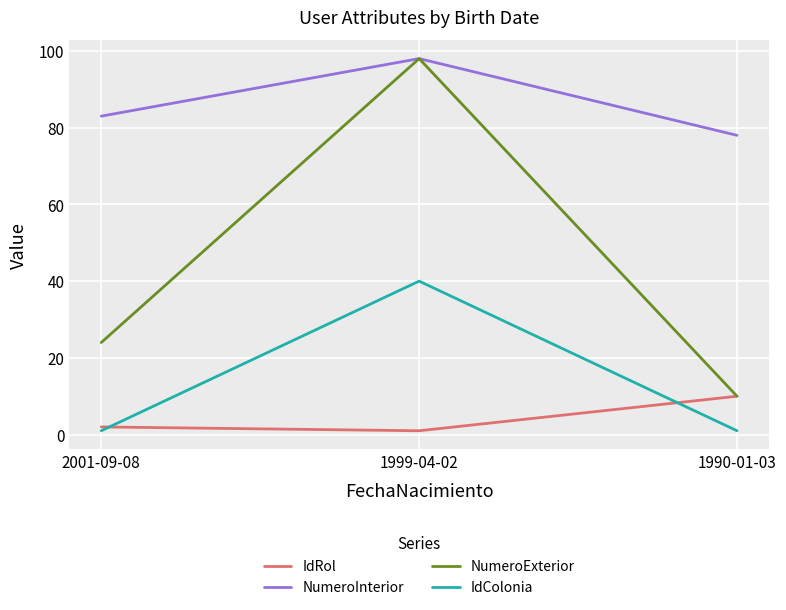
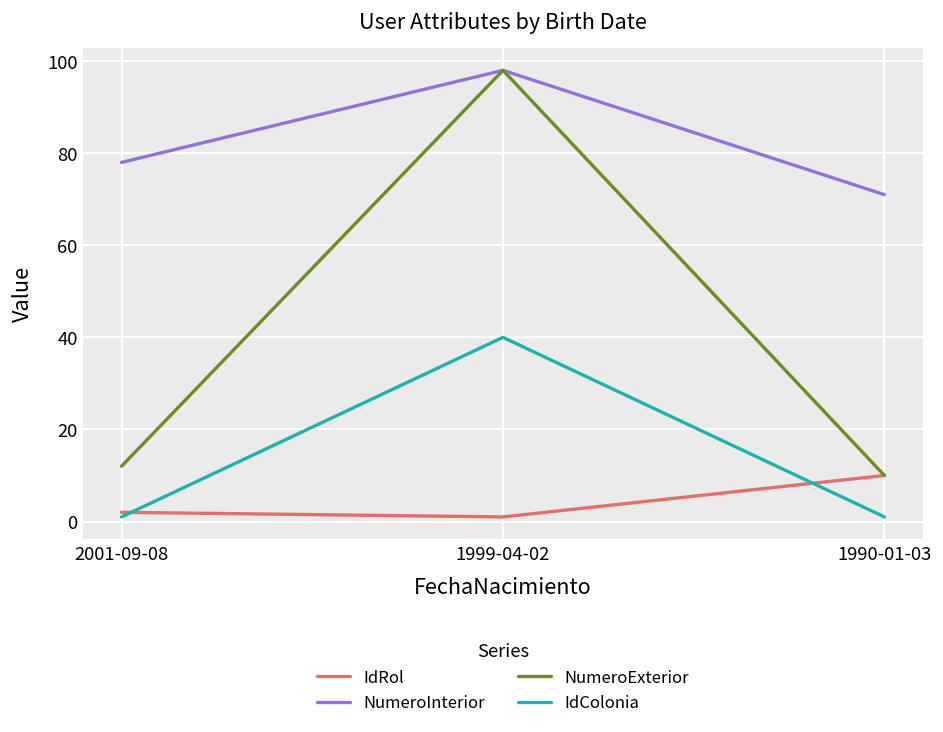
  {
    "IdRol": {
      "2001-09-08": 2,
      "1999-04-02": 1
    },
    "NumeroInterior": {
-     "2001-09-08": 83,
-     "1990-01-03": 78
+     "2001-09-08": 78,
+     "1990-01-03": 71
    },
    "NumeroExterior": {
-     "2001-09-08": 24
+     "2001-09-08": 12
    },
    "IdColonia": {
      "2001-09-08": 1,
      "1999-04-02": 40,
      "1990-01-03": 1
    }
  }
